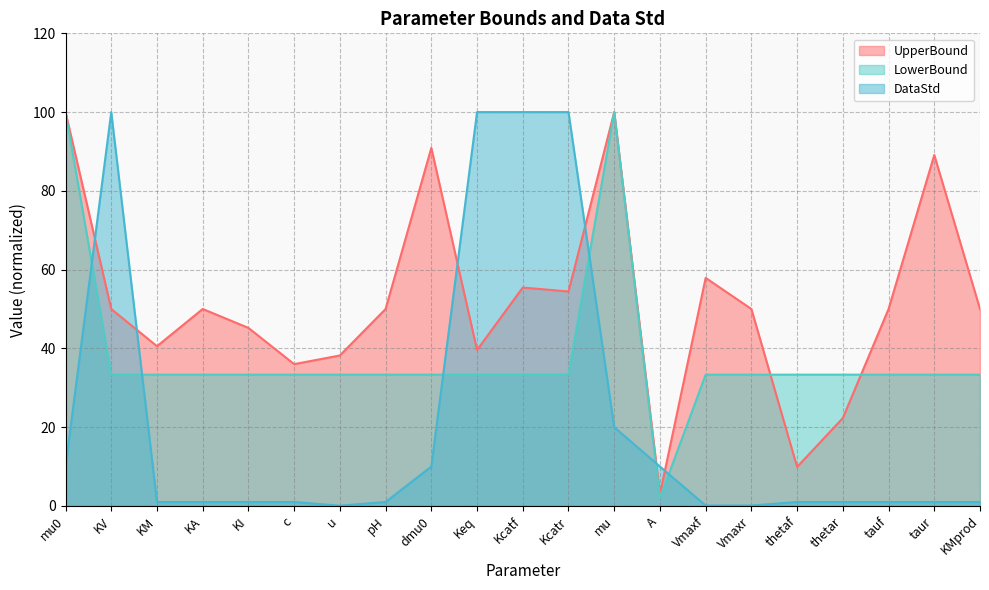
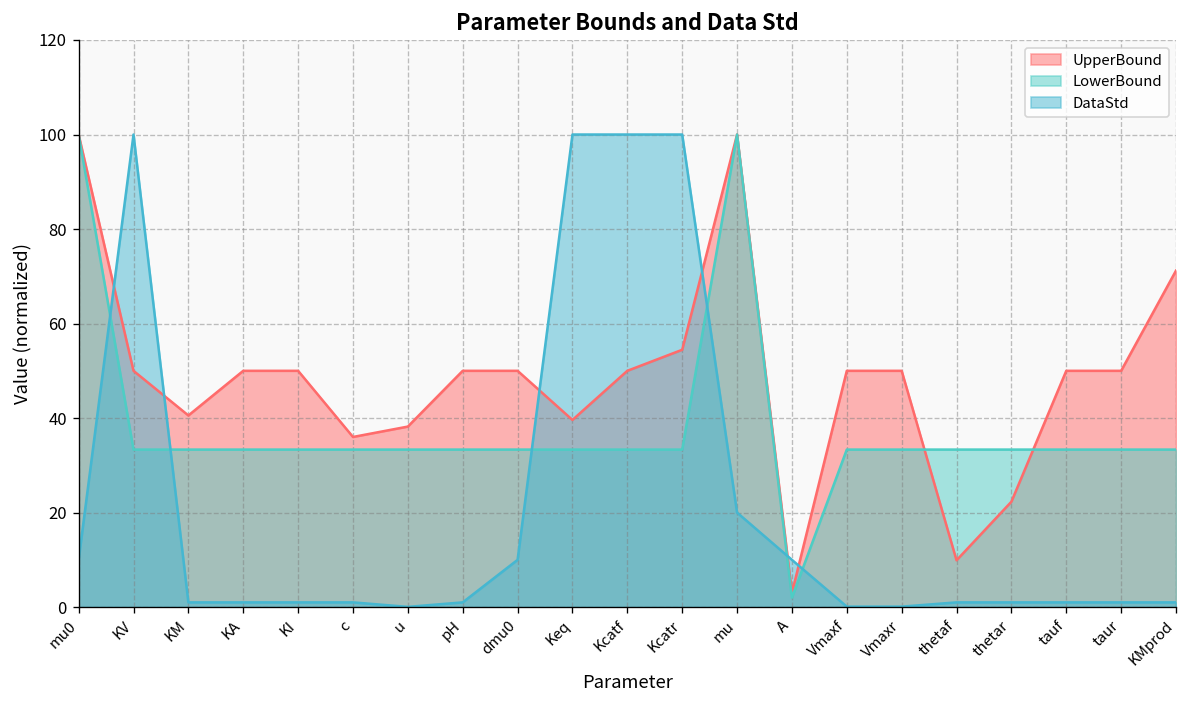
  {
    "UpperBound": {
      "KV": 50,
      "KM": 41,
      "KA": 50,
-     "KI": 45,
+     "KI": 50,
      "c": 36,
      "u": 38,
      "pH": 50,
-     "dmu0": 91,
+     "dmu0": 50,
      "Keq": 40,
-     "Kcatf": 55,
+     "Kcatf": 50,
      "Kcatr": 54,
      "A": 3,
-     "Vmaxf": 58,
+     "Vmaxf": 50,
      "Vmaxr": 50,
      "thetaf": 10,
      "thetar": 22,
      "tauf": 50,
-     "taur": 89,
-     "KMprod": 50
+     "taur": 50,
+     "KMprod": 71
    }
  }
